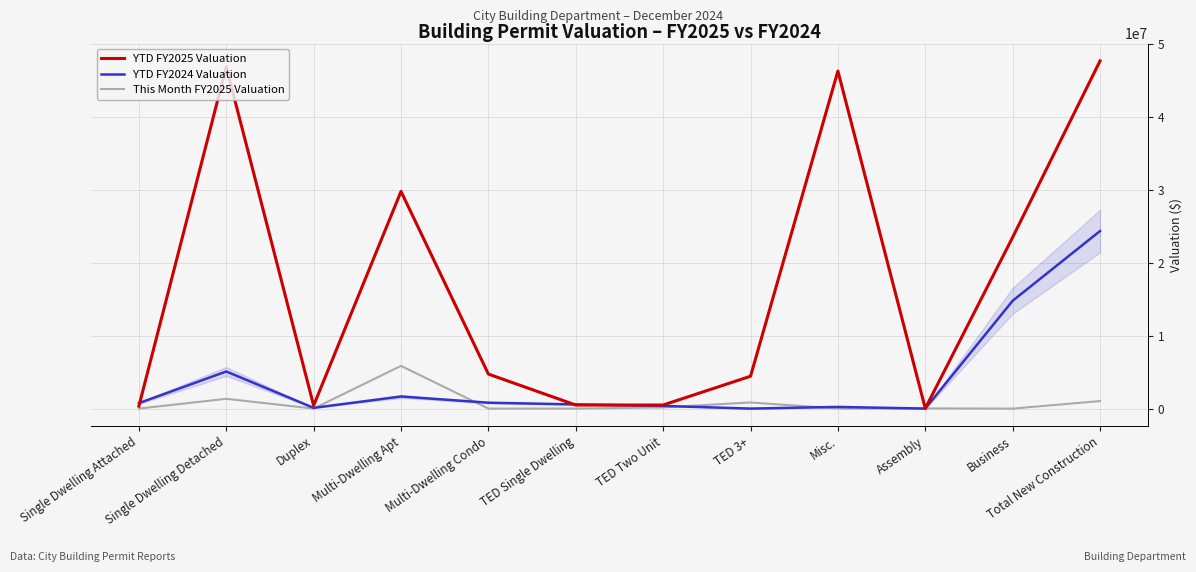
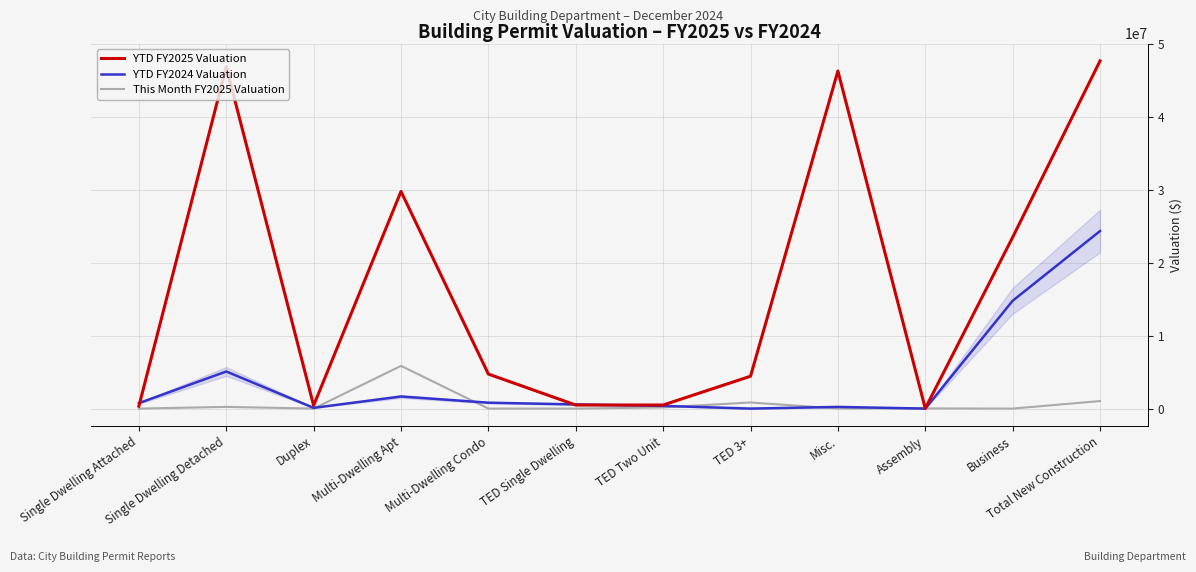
  {
    "YTD FY2025 Valuation": {
      "Multi-Dwelling Apt": 30000000,
      "Multi-Dwelling Condo": 5000000,
      "TED 3+": 4000000,
      "Misc.": 46000000,
      "Business": 23000000,
      "Total New Construction": 48000000
    },
    "This Month FY2025 Valuation": {
-     "Single Dwelling Detached": 1000000,
+     "Single Dwelling Detached": 0,
      "Multi-Dwelling Apt": 6000000,
      "Multi-Dwelling Condo": 0,
      "TED Single Dwelling": 0,
      "TED 3+": 1000000,
      "Business": 0,
      "Total New Construction": 1000000
    }
  }
